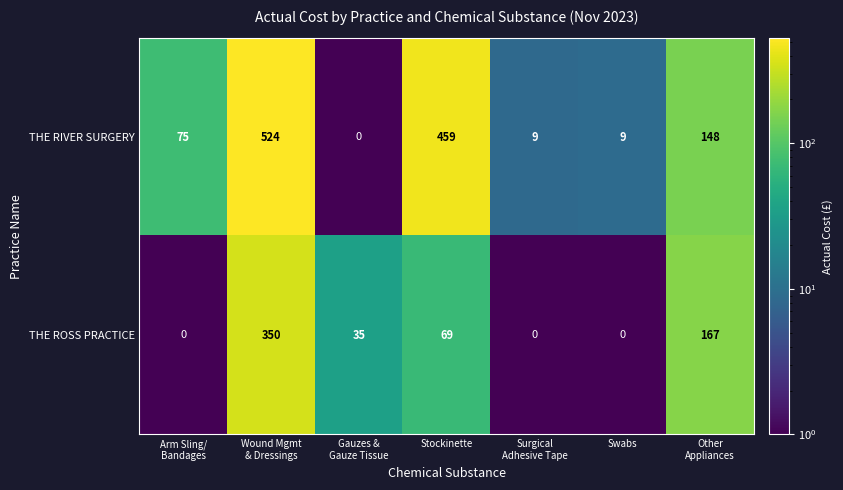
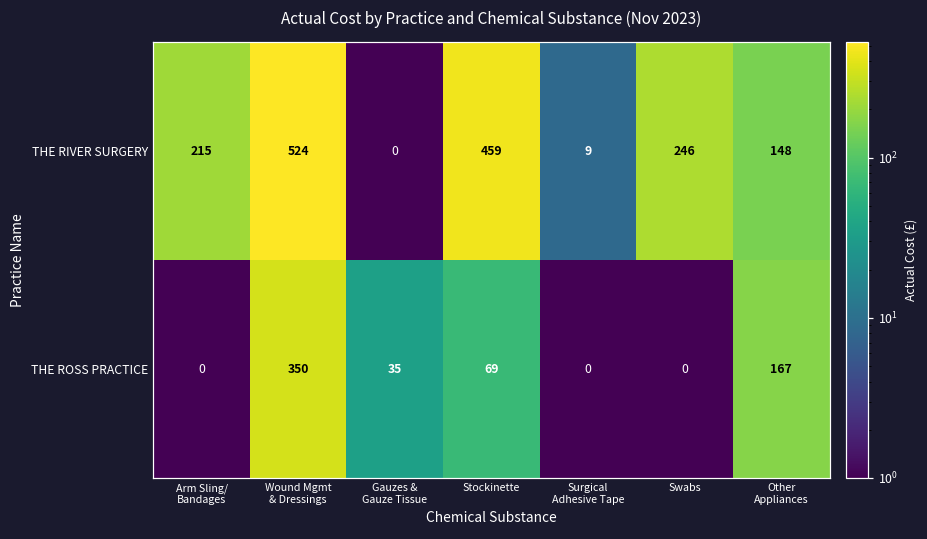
  {
    "THE RIVER SURGERY": {
-     "Arm Sling/ Bandages": 75,
+     "Arm Sling/ Bandages": 215,
      "Wound Mgmt & Dressings": 524,
      "Gauzes & Gauze Tissue": 0,
      "Stockinette": 459,
      "Surgical Adhesive Tape": 9,
-     "Swabs": 9,
+     "Swabs": 246,
      "Other Appliances": 148
    },
    "THE ROSS PRACTICE": {
      "Arm Sling/ Bandages": 0,
      "Wound Mgmt & Dressings": 350,
      "Gauzes & Gauze Tissue": 35,
      "Stockinette": 69,
      "Surgical Adhesive Tape": 0,
      "Swabs": 0,
      "Other Appliances": 167
    }
  }
